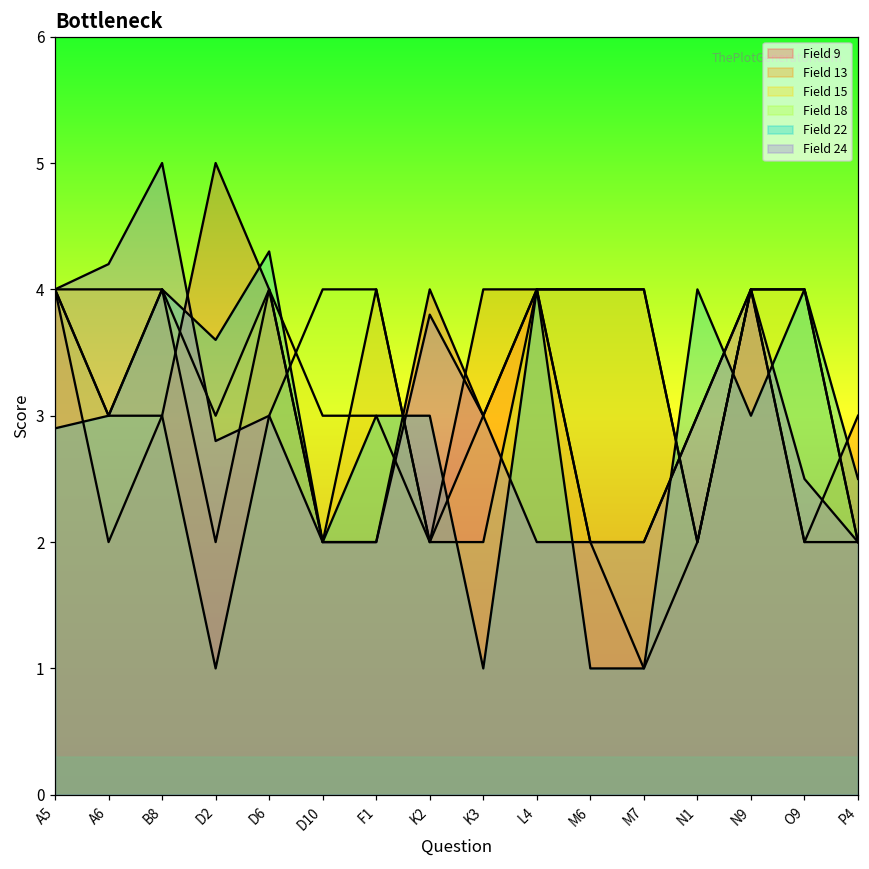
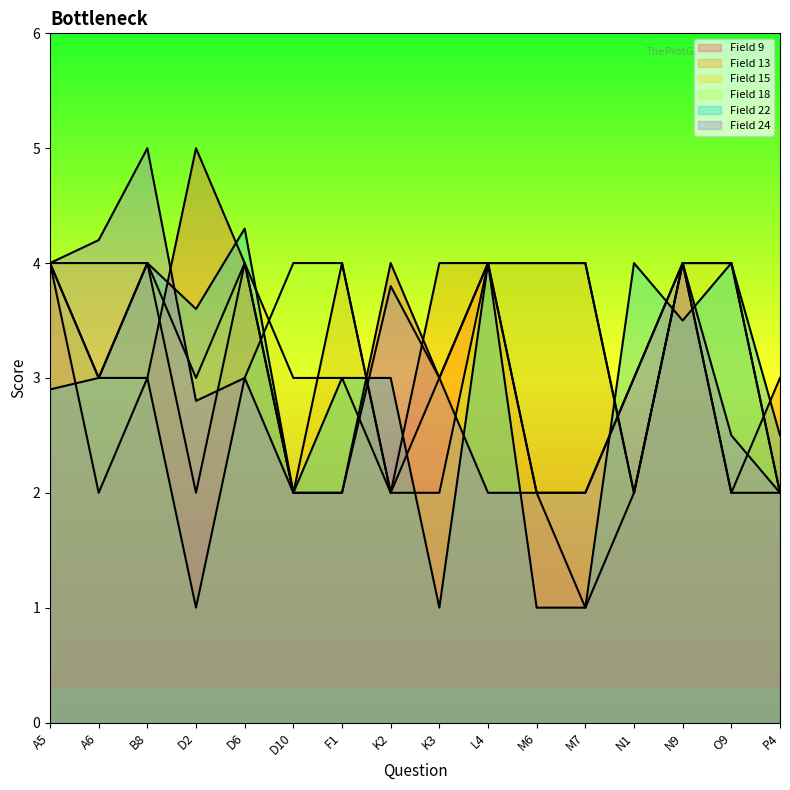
  {
    "Field 22": {
      "A5": 2.9,
      "D2": 3.6,
      "D6": 4.3,
      "K2": 3.0,
      "K3": 1.0,
      "M6": 1.0,
      "N1": 4.0,
-     "N9": 3.0,
+     "N9": 3.5,
      "P4": 2.5
    },
    "Field 24": {
      "A6": 4.2,
      "B8": 5.0,
      "D2": 2.8,
      "K2": 3.8,
      "L4": 2.0,
      "O9": 2.5
    }
  }
